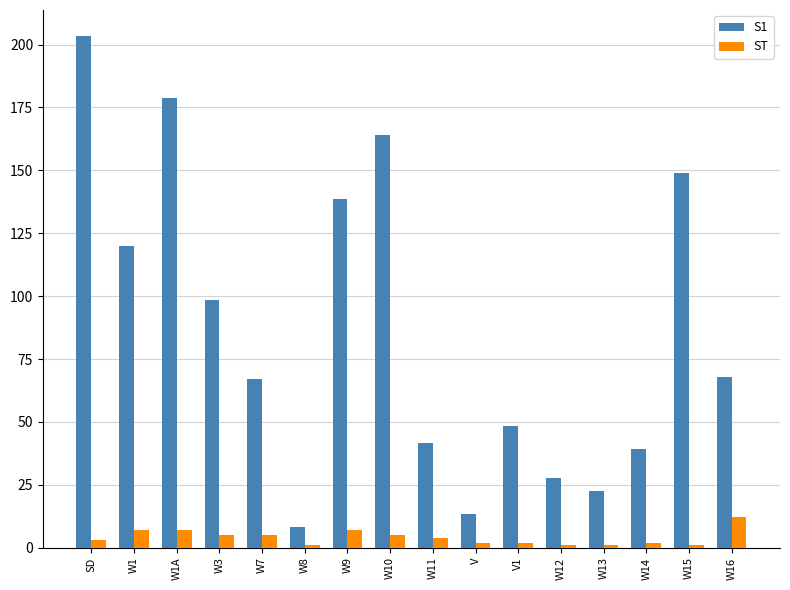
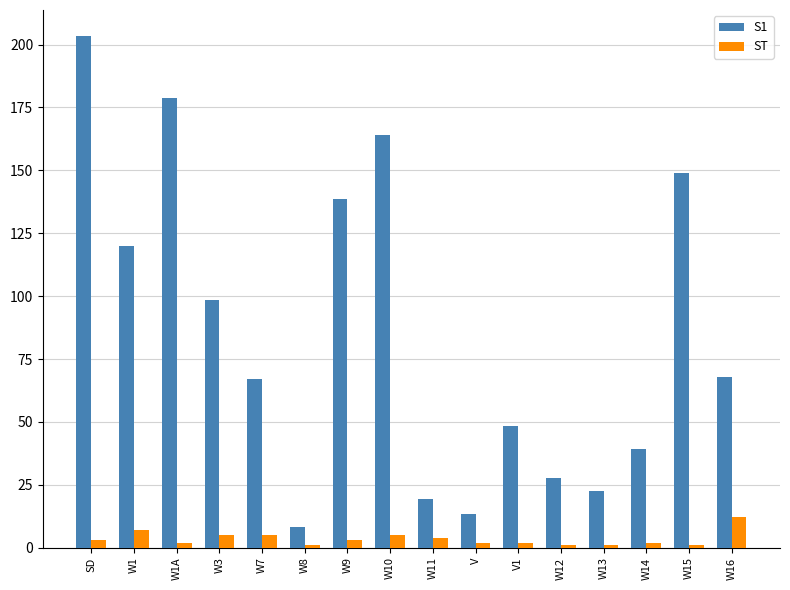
  {
    "S1": {
      "SD": 204,
      "W1": 120,
      "W1A": 179,
      "W3": 98,
      "W7": 67,
      "W8": 8,
      "W9": 139,
      "W10": 164,
-     "W11": 42,
+     "W11": 19,
      "V": 14,
      "V1": 49,
      "W12": 28,
      "W13": 22,
      "W14": 39,
      "W15": 149,
      "W16": 68
    },
    "ST": {
      "SD": 3,
      "W1": 7,
-     "W1A": 7,
+     "W1A": 2,
      "W3": 5,
      "W7": 5,
      "W8": 1,
-     "W9": 7,
+     "W9": 3,
      "W10": 5,
      "W11": 4,
      "V": 2,
      "V1": 2,
      "W12": 1,
      "W13": 1,
      "W14": 2,
      "W15": 1,
      "W16": 12
    }
  }
